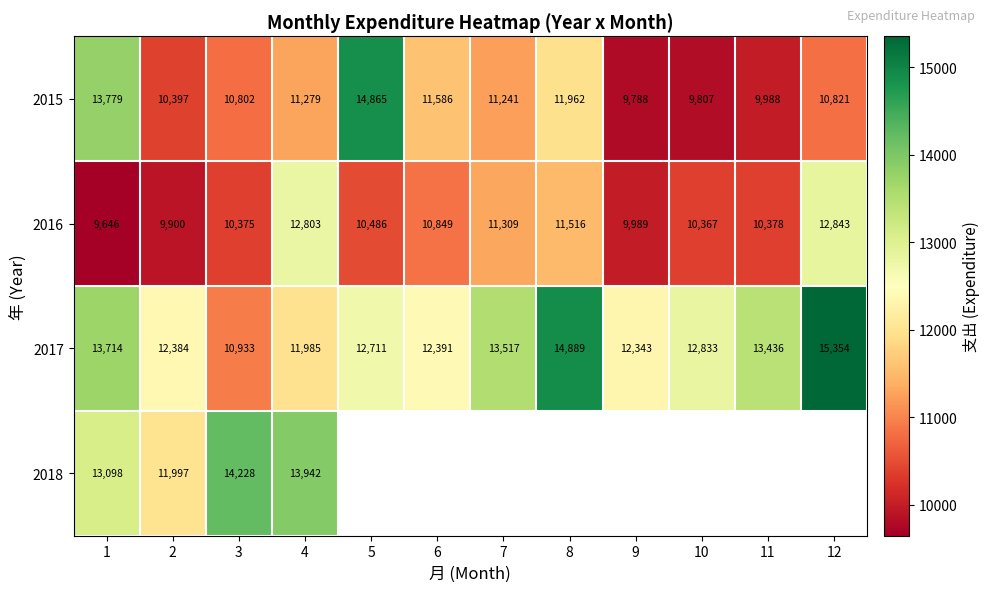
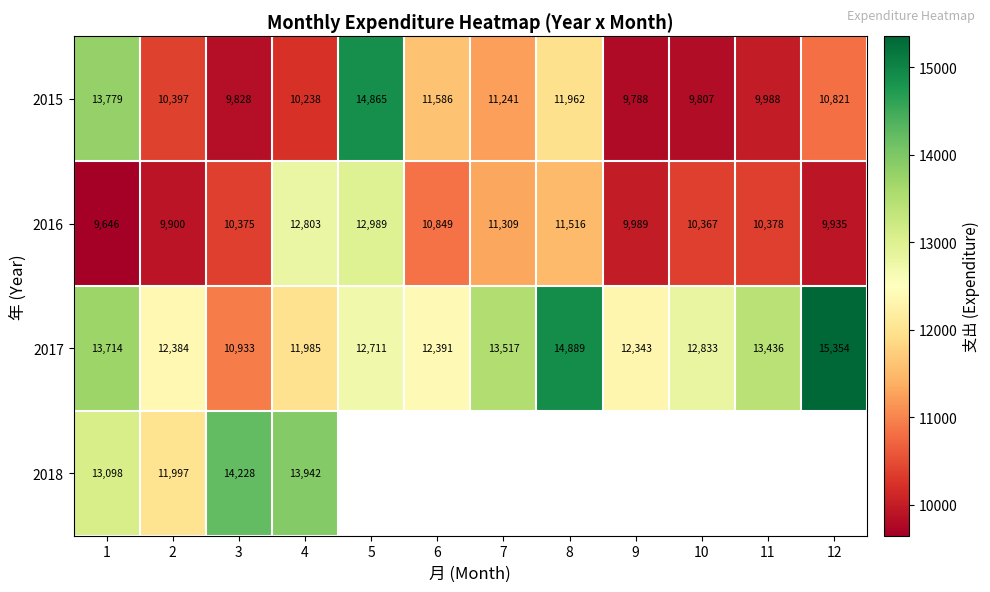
  {
    "2015": {
      "1": "13,779",
      "2": "10,397",
-     "3": "10,802",
-     "4": "11,279",
+     "3": "9,828",
+     "4": "10,238",
      "5": "14,865",
      "6": "11,586",
      "7": "11,241",
      "8": "11,962",
      "9": "9,788",
      "10": "9,807",
      "11": "9,988",
      "12": "10,821"
    },
    "2016": {
      "1": "9,646",
      "2": "9,900",
      "3": "10,375",
      "4": "12,803",
-     "5": "10,486",
+     "5": "12,989",
      "6": "10,849",
      "7": "11,309",
      "8": "11,516",
      "9": "9,989",
      "10": "10,367",
      "11": "10,378",
-     "12": "12,843"
+     "12": "9,935"
    },
    "2017": {
      "1": "13,714",
      "2": "12,384",
      "3": "10,933",
      "4": "11,985",
      "5": "12,711",
      "6": "12,391",
      "7": "13,517",
      "8": "14,889",
      "9": "12,343",
      "10": "12,833",
      "11": "13,436",
      "12": "15,354"
    },
    "2018": {
      "1": "13,098",
      "2": "11,997",
      "3": "14,228",
      "4": "13,942"
    }
  }
